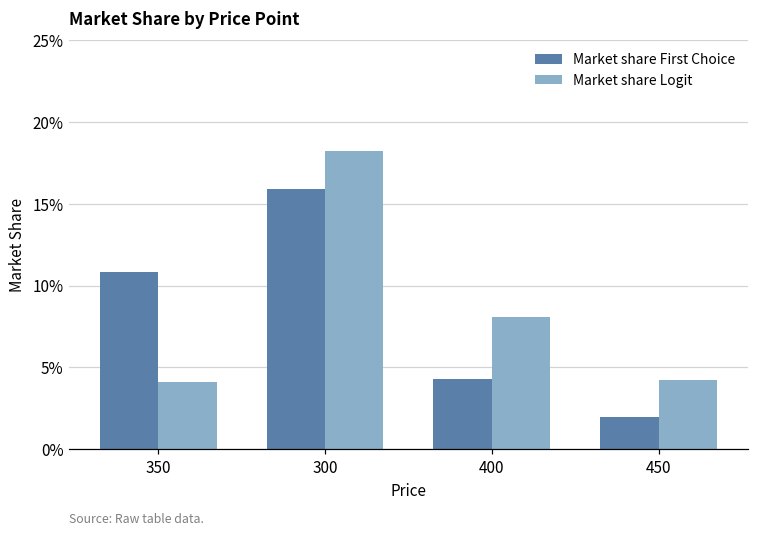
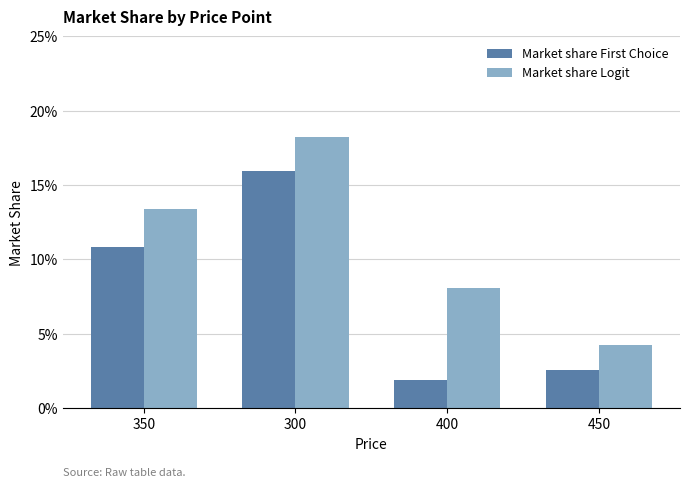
  {
    "Market share First Choice": {
      "350": "10.8%",
      "300": "15.9%",
-     "400": "4.3%",
-     "450": "2.0%"
+     "400": "1.9%",
+     "450": "2.6%"
    },
    "Market share Logit": {
-     "350": "4.1%",
+     "350": "13.4%",
      "300": "18.2%",
      "400": "8.1%",
      "450": "4.2%"
    }
  }
